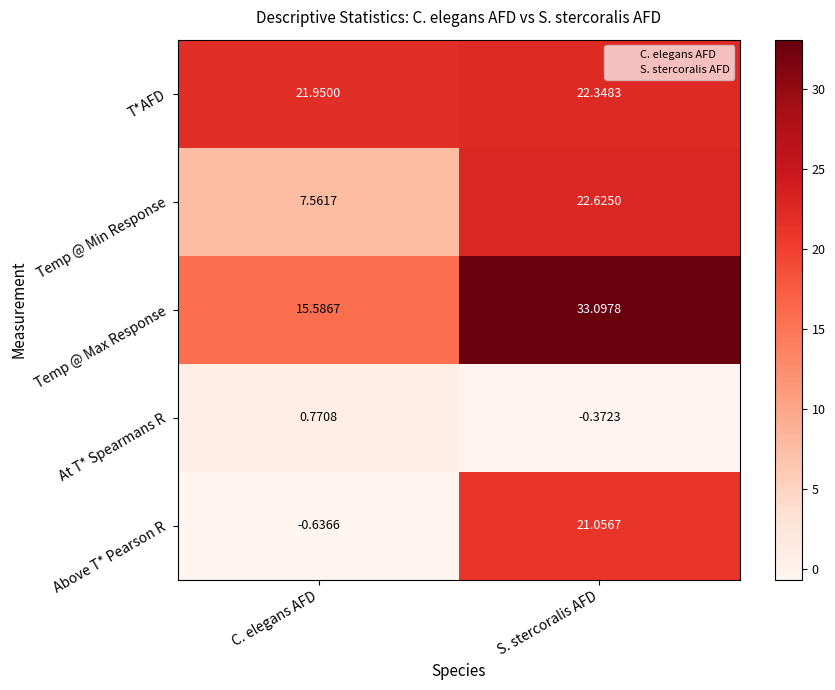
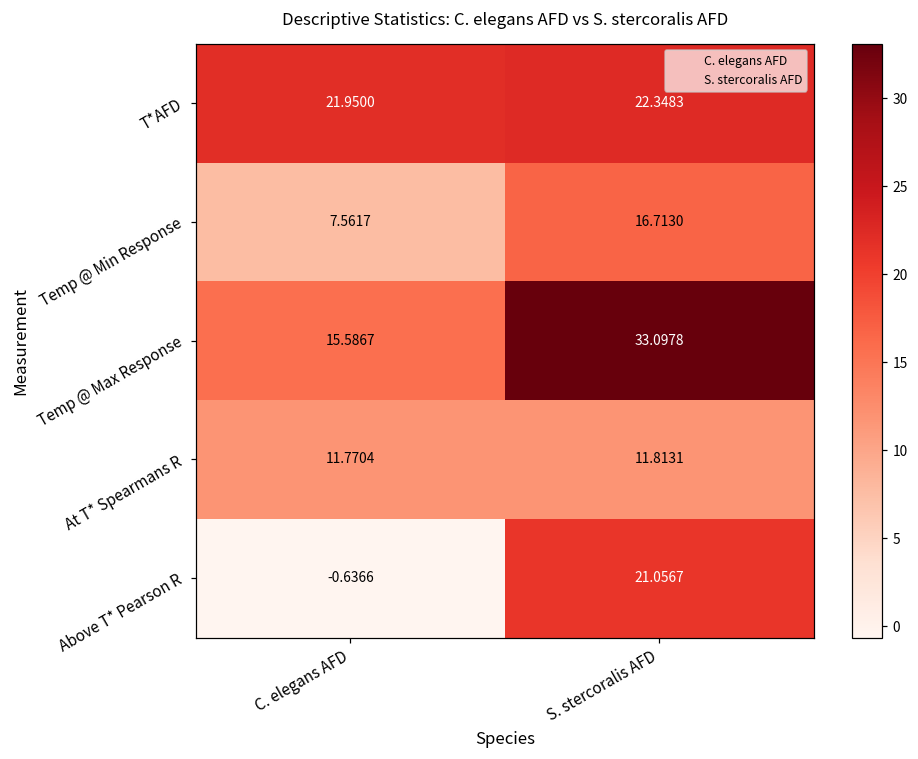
  {
    "Temp @ Min Response": {
-     "S. stercoralis AFD": 22.6250
+     "S. stercoralis AFD": 16.7130
    },
    "At T* Spearmans R": {
-     "C. elegans AFD": 0.7708,
-     "S. stercoralis AFD": -0.3723
+     "C. elegans AFD": 11.7704,
+     "S. stercoralis AFD": 11.8131
    }
  }
